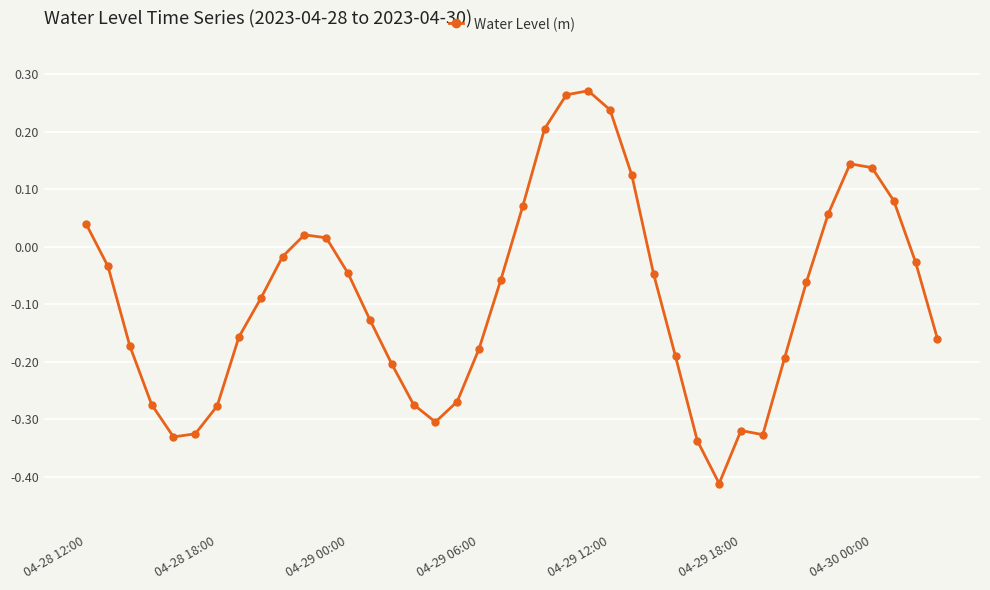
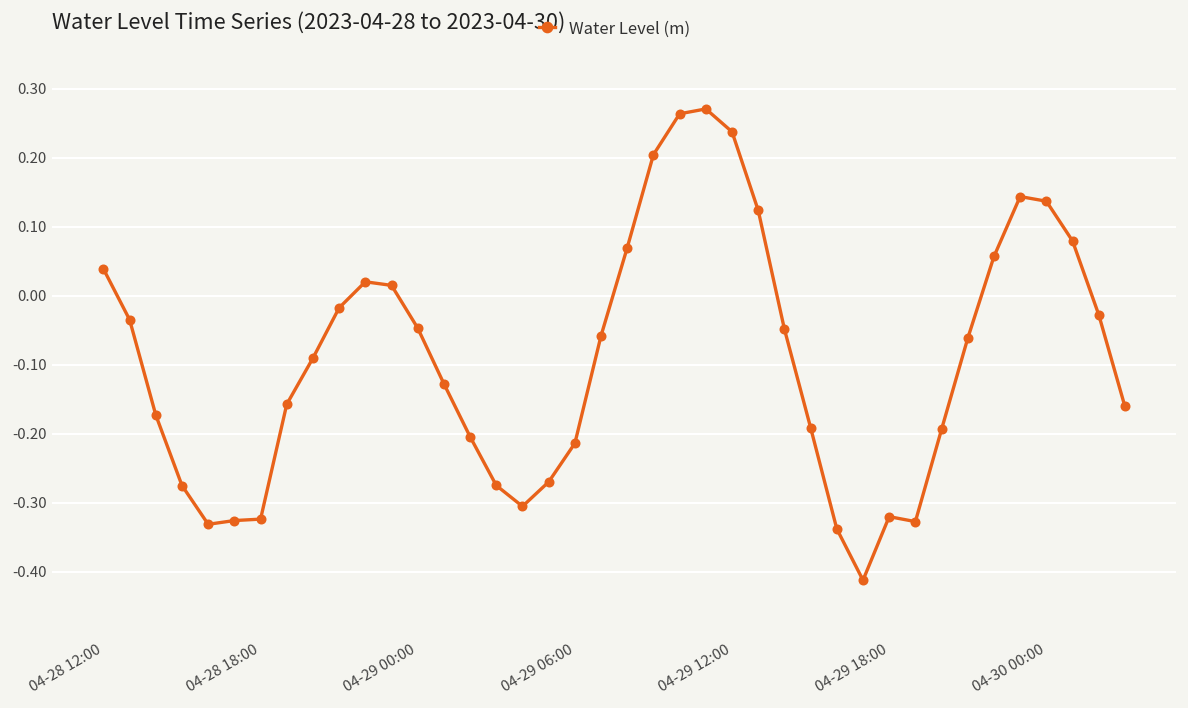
  {
    "04-28 12:00": 0.04,
-   "04-28 18:00": -0.28,
+   "04-28 18:00": -0.32,
    "04-29 00:00": -0.05,
-   "04-29 06:00": -0.18,
+   "04-29 06:00": -0.21,
    "04-29 12:00": 0.24,
    "04-29 18:00": -0.32,
    "04-30 00:00": 0.14
  }
